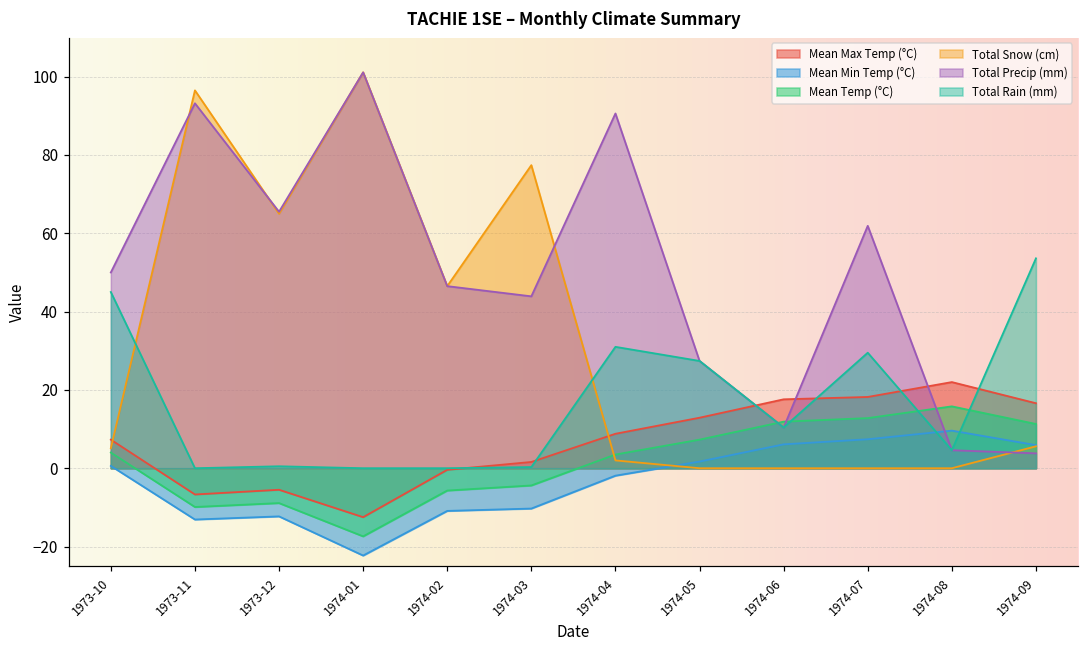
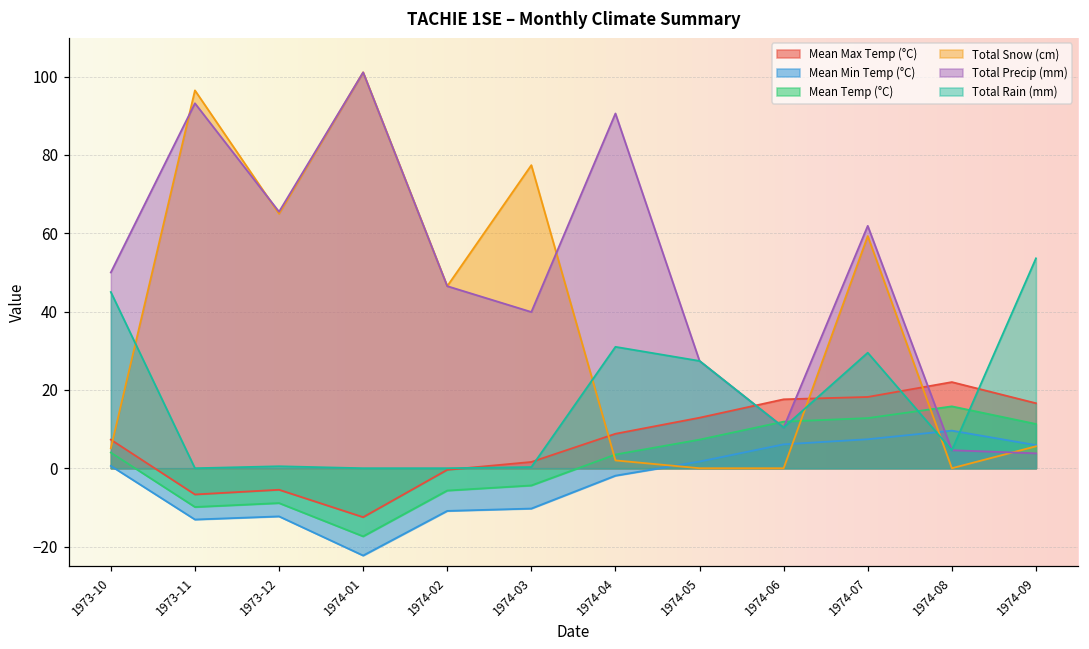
  {
    "Total Snow (cm)": {
      "1973-10": 5,
      "1973-11": 97,
      "1974-03": 77,
      "1974-04": 2,
      "1974-05": 0,
      "1974-06": 0,
-     "1974-07": 0,
+     "1974-07": 59,
      "1974-08": 0
    },
    "Total Precip (mm)": {
      "1973-10": 50,
      "1973-11": 93,
-     "1974-03": 44,
+     "1974-03": 40,
      "1974-04": 91,
      "1974-07": 62,
      "1974-09": 4
    }
  }
